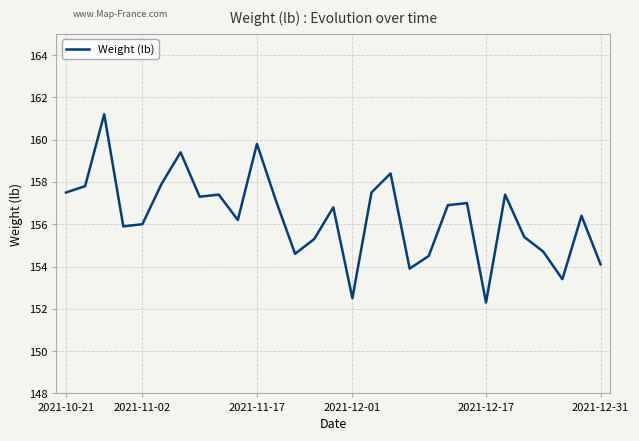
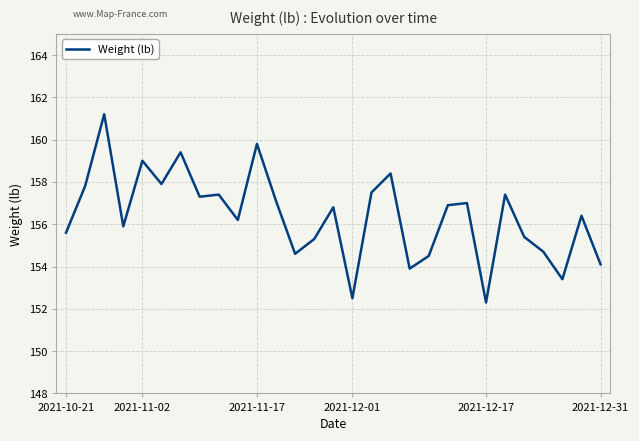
  {
-   "2021-10-21": 157.5,
-   "2021-11-02": 156,
+   "2021-10-21": 155.6,
+   "2021-11-02": 159,
    "2021-11-17": 159.8,
    "2021-12-01": 152.5,
    "2021-12-17": 152.3,
    "2021-12-31": 154.1
  }
